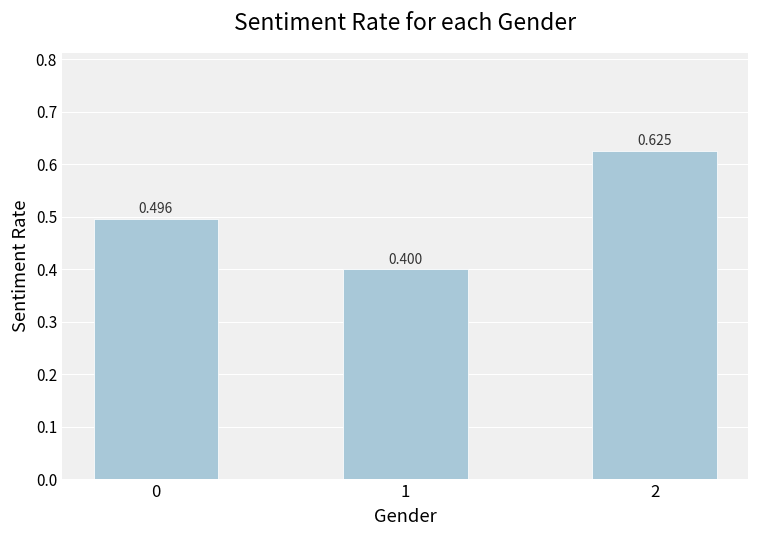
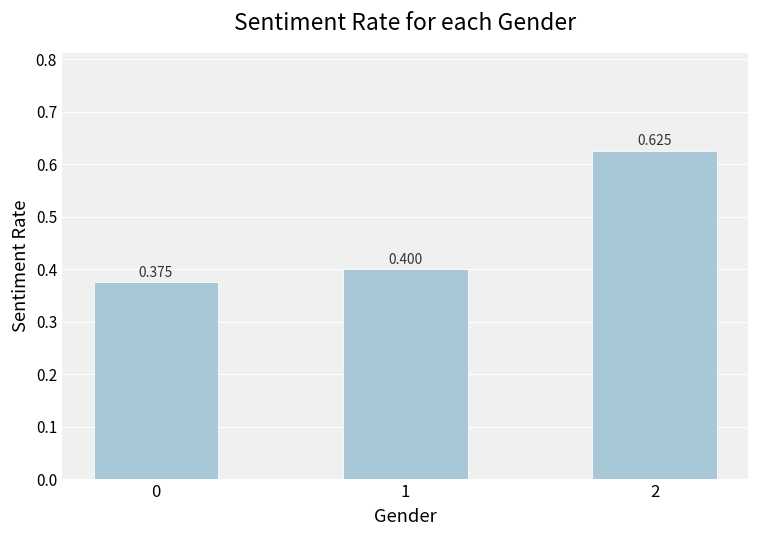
  {
-   "0": 0.496,
+   "0": 0.375,
    "1": 0.400,
    "2": 0.625
  }
